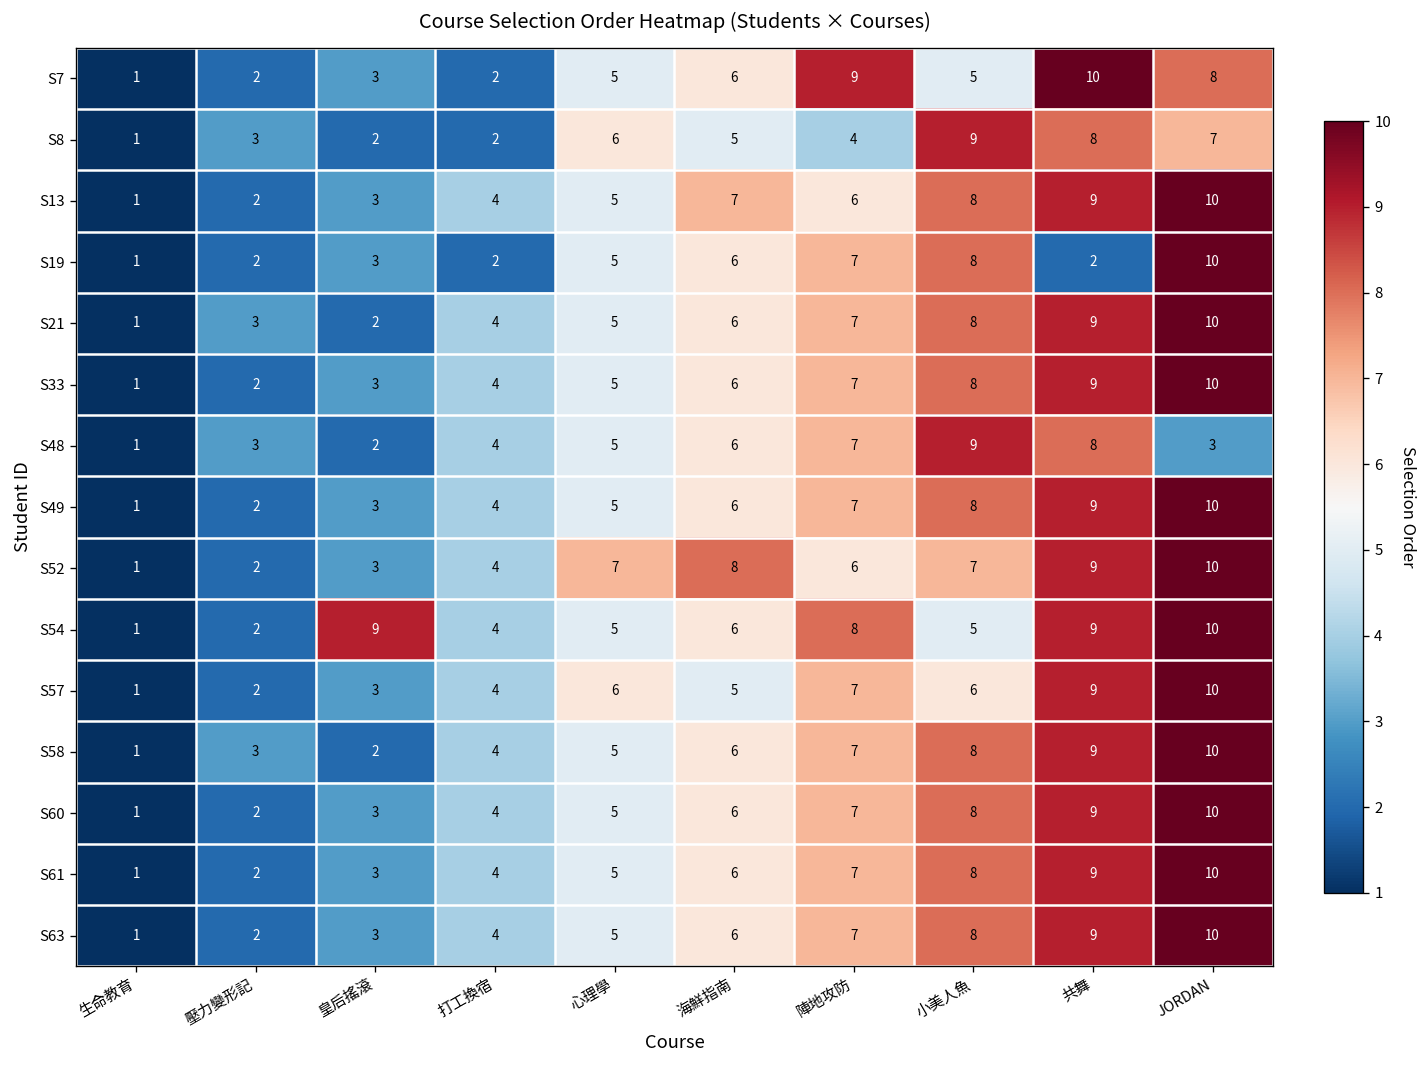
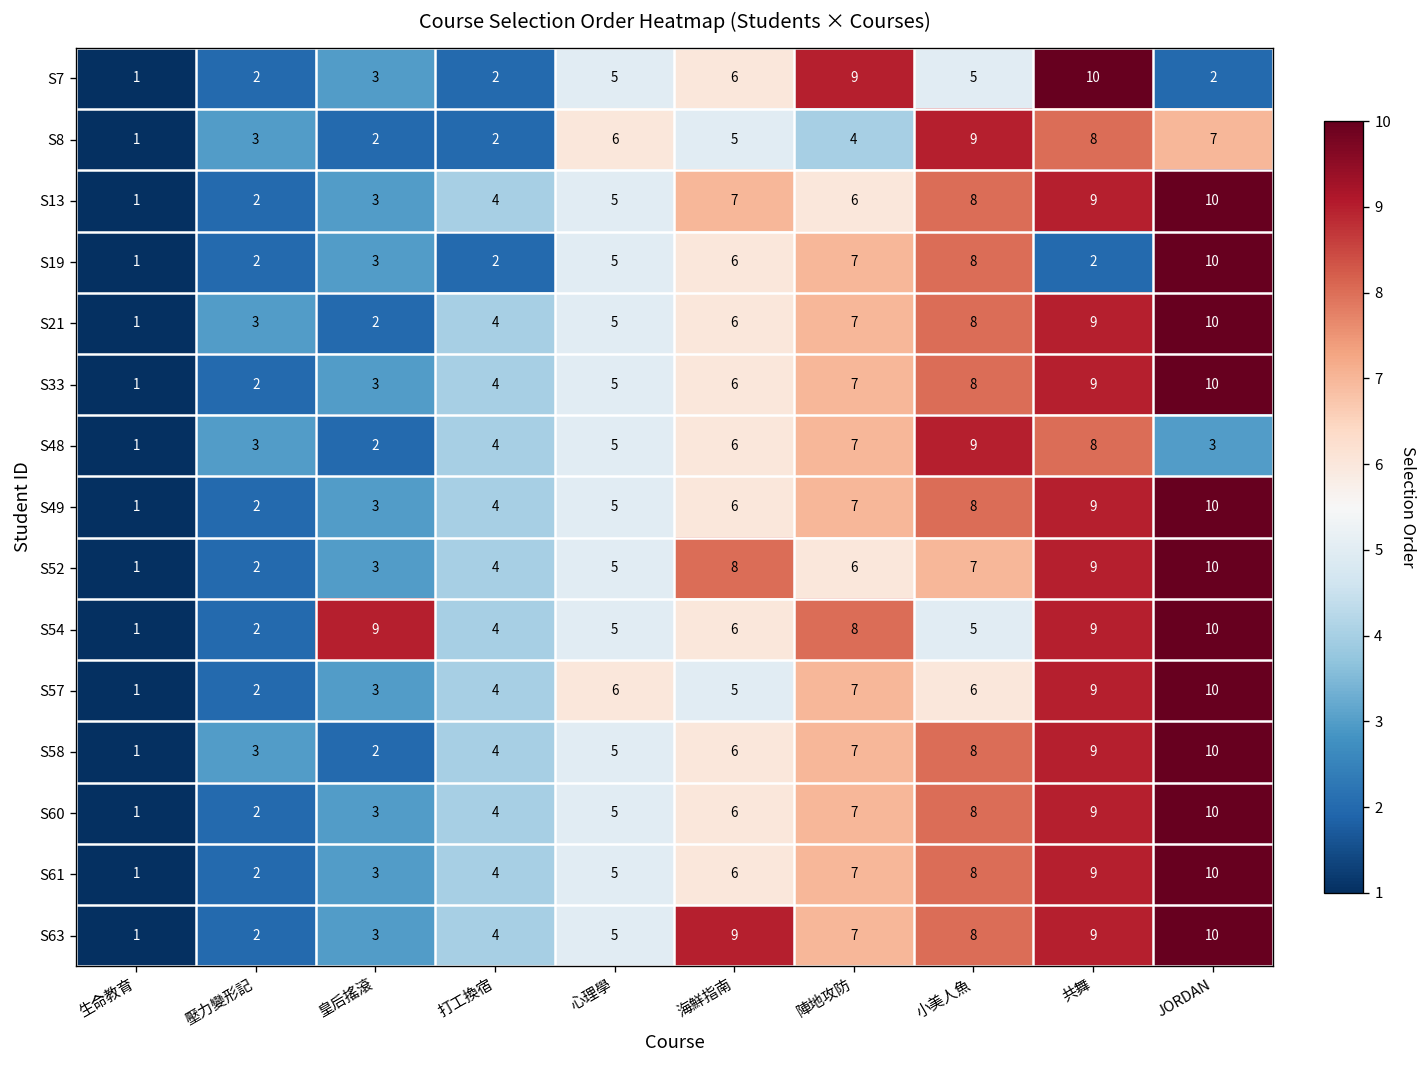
  {
    "S7": {
      "生命教育": 1,
      "壓力變形記": 2,
      "皇后搖滾": 3,
      "打工換宿": 2,
      "心理學": 5,
      "海鮮指南": 6,
      "陣地攻防": 9,
      "小美人魚": 5,
      "共舞": 10,
-     "JORDAN": 8
+     "JORDAN": 2
    },
    "S8": {
      "生命教育": 1,
      "壓力變形記": 3,
      "皇后搖滾": 2,
      "打工換宿": 2,
      "心理學": 6,
      "海鮮指南": 5,
      "陣地攻防": 4,
      "小美人魚": 9,
      "共舞": 8,
      "JORDAN": 7
    },
    "S13": {
      "生命教育": 1,
      "壓力變形記": 2,
      "皇后搖滾": 3,
      "打工換宿": 4,
      "心理學": 5,
      "海鮮指南": 7,
      "陣地攻防": 6,
      "小美人魚": 8,
      "共舞": 9,
      "JORDAN": 10
    },
    "S19": {
      "生命教育": 1,
      "壓力變形記": 2,
      "皇后搖滾": 3,
      "打工換宿": 2,
      "心理學": 5,
      "海鮮指南": 6,
      "陣地攻防": 7,
      "小美人魚": 8,
      "共舞": 2,
      "JORDAN": 10
    },
    "S21": {
      "生命教育": 1,
      "壓力變形記": 3,
      "皇后搖滾": 2,
      "打工換宿": 4,
      "心理學": 5,
      "海鮮指南": 6,
      "陣地攻防": 7,
      "小美人魚": 8,
      "共舞": 9,
      "JORDAN": 10
    },
    "S33": {
      "生命教育": 1,
      "壓力變形記": 2,
      "皇后搖滾": 3,
      "打工換宿": 4,
      "心理學": 5,
      "海鮮指南": 6,
      "陣地攻防": 7,
      "小美人魚": 8,
      "共舞": 9,
      "JORDAN": 10
    },
    "S48": {
      "生命教育": 1,
      "壓力變形記": 3,
      "皇后搖滾": 2,
      "打工換宿": 4,
      "心理學": 5,
      "海鮮指南": 6,
      "陣地攻防": 7,
      "小美人魚": 9,
      "共舞": 8,
      "JORDAN": 3
    },
    "S49": {
      "生命教育": 1,
      "壓力變形記": 2,
      "皇后搖滾": 3,
      "打工換宿": 4,
      "心理學": 5,
      "海鮮指南": 6,
      "陣地攻防": 7,
      "小美人魚": 8,
      "共舞": 9,
      "JORDAN": 10
    },
    "S52": {
      "生命教育": 1,
      "壓力變形記": 2,
      "皇后搖滾": 3,
      "打工換宿": 4,
-     "心理學": 7,
+     "心理學": 5,
      "海鮮指南": 8,
      "陣地攻防": 6,
      "小美人魚": 7,
      "共舞": 9,
      "JORDAN": 10
    },
    "S54": {
      "生命教育": 1,
      "壓力變形記": 2,
      "皇后搖滾": 9,
      "打工換宿": 4,
      "心理學": 5,
      "海鮮指南": 6,
      "陣地攻防": 8,
      "小美人魚": 5,
      "共舞": 9,
      "JORDAN": 10
    },
    "S57": {
      "生命教育": 1,
      "壓力變形記": 2,
      "皇后搖滾": 3,
      "打工換宿": 4,
      "心理學": 6,
      "海鮮指南": 5,
      "陣地攻防": 7,
      "小美人魚": 6,
      "共舞": 9,
      "JORDAN": 10
    },
    "S58": {
      "生命教育": 1,
      "壓力變形記": 3,
      "皇后搖滾": 2,
      "打工換宿": 4,
      "心理學": 5,
      "海鮮指南": 6,
      "陣地攻防": 7,
      "小美人魚": 8,
      "共舞": 9,
      "JORDAN": 10
    },
    "S60": {
      "生命教育": 1,
      "壓力變形記": 2,
      "皇后搖滾": 3,
      "打工換宿": 4,
      "心理學": 5,
      "海鮮指南": 6,
      "陣地攻防": 7,
      "小美人魚": 8,
      "共舞": 9,
      "JORDAN": 10
    },
    "S61": {
      "生命教育": 1,
      "壓力變形記": 2,
      "皇后搖滾": 3,
      "打工換宿": 4,
      "心理學": 5,
      "海鮮指南": 6,
      "陣地攻防": 7,
      "小美人魚": 8,
      "共舞": 9,
      "JORDAN": 10
    },
    "S63": {
      "生命教育": 1,
      "壓力變形記": 2,
      "皇后搖滾": 3,
      "打工換宿": 4,
      "心理學": 5,
-     "海鮮指南": 6,
+     "海鮮指南": 9,
      "陣地攻防": 7,
      "小美人魚": 8,
      "共舞": 9,
      "JORDAN": 10
    }
  }
